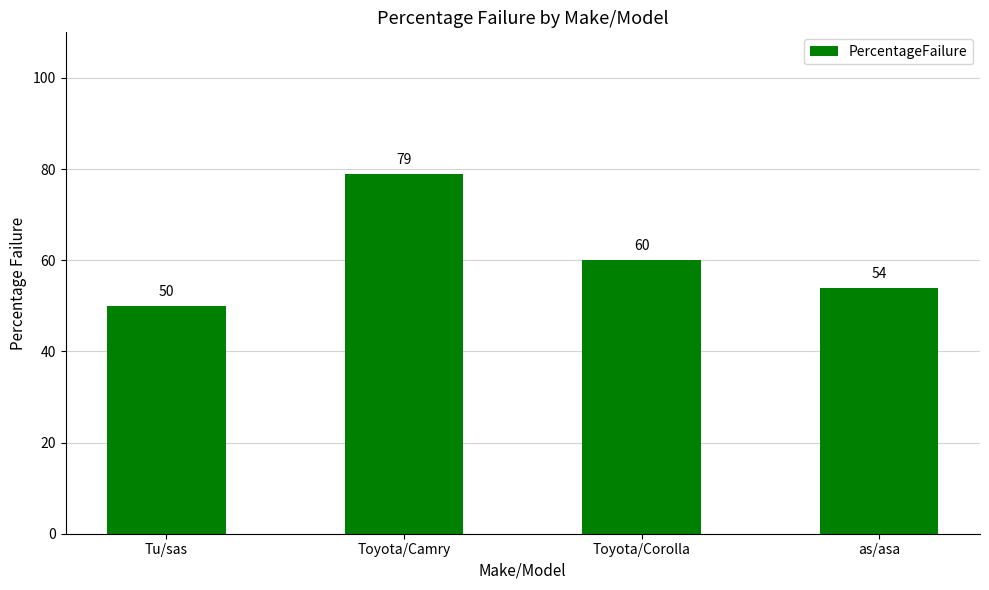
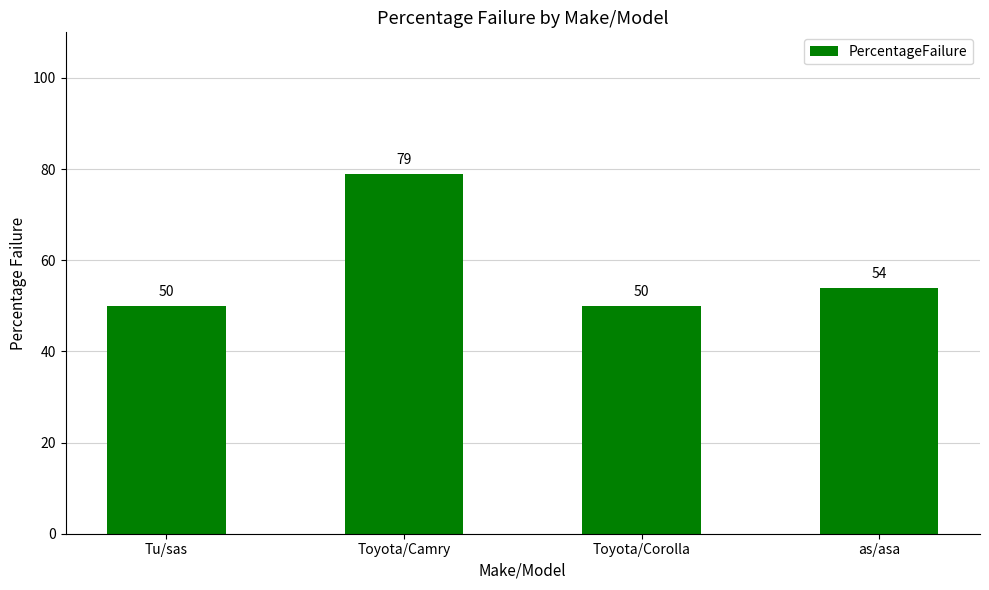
  {
    "Tu/sas": 50,
    "Toyota/Camry": 79,
-   "Toyota/Corolla": 60,
+   "Toyota/Corolla": 50,
    "as/asa": 54
  }
